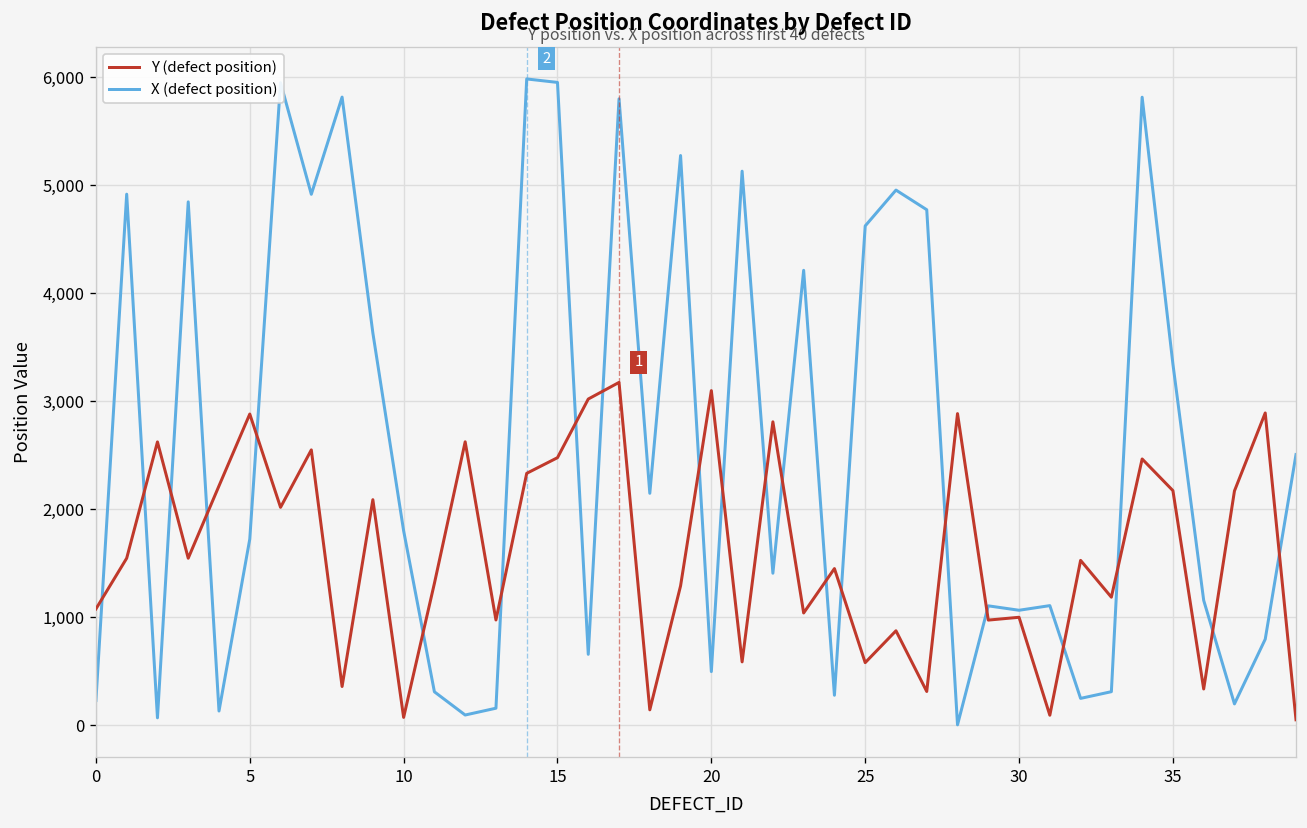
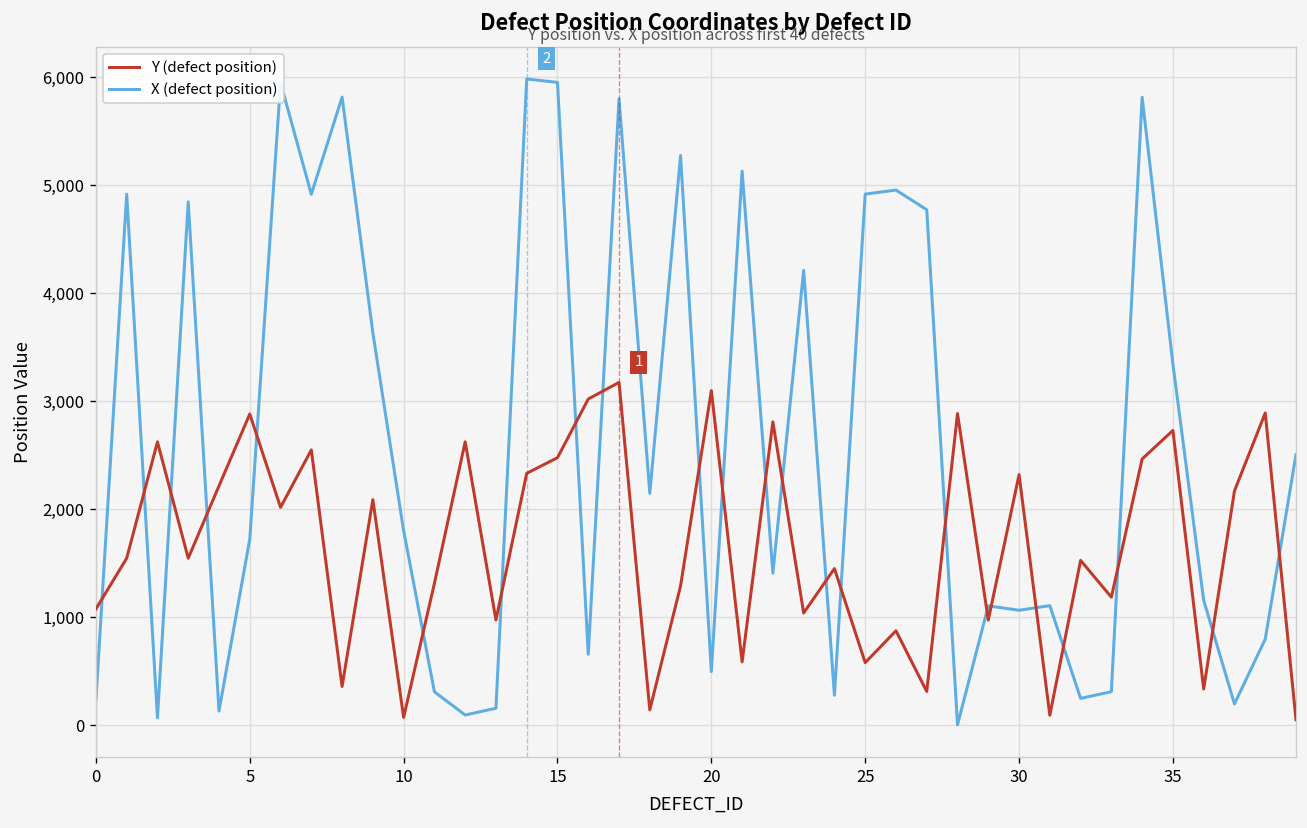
  {
    "Y (defect position)": {
      "0": "1,100",
      "5": "2,900",
      "10": "100",
      "15": "2,500",
      "20": "3,100",
      "25": "600",
-     "30": "1,000",
-     "35": "2,200"
+     "30": "2,300",
+     "35": "2,700"
    },
    "X (defect position)": {
      "0": "200",
      "5": "1,700",
      "10": "1,800",
      "20": "500",
-     "25": "4,600",
+     "25": "4,900",
      "30": "1,100",
      "35": "3,300"
    }
  }
